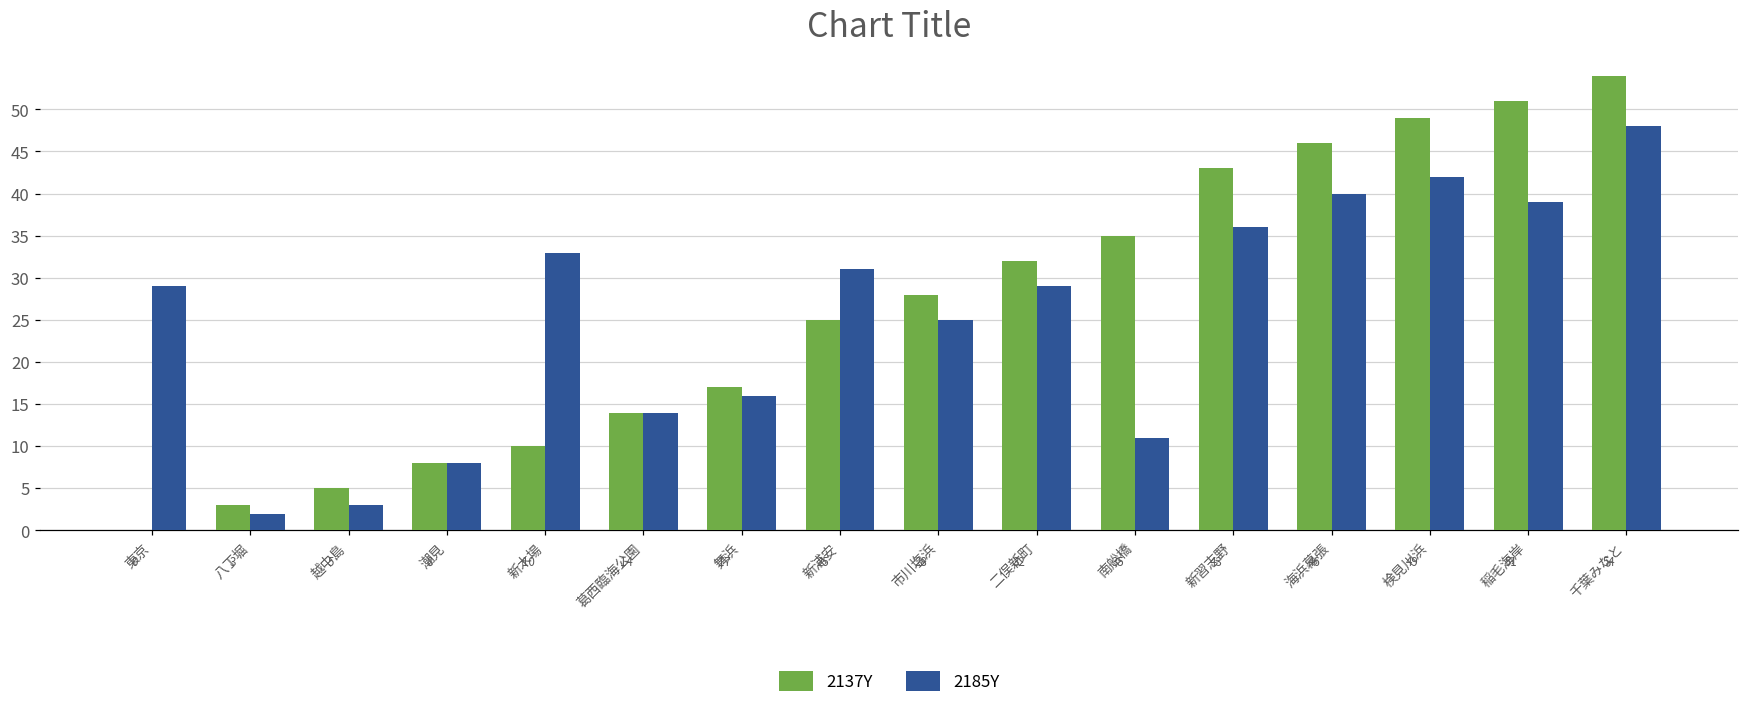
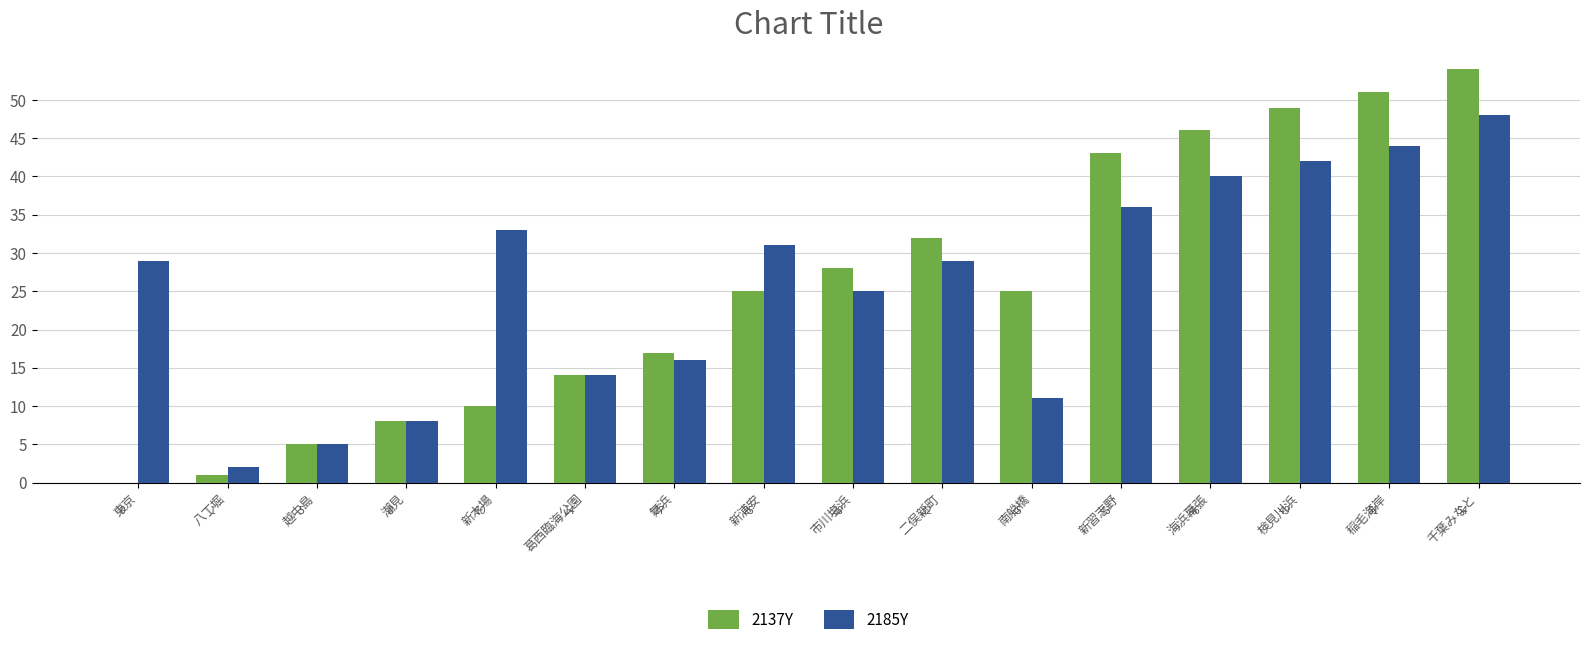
  {
    "2137Y": {
      "東京": 0,
-     "八丁堀": 3,
-     "南船橋": 35
+     "八丁堀": 1,
+     "南船橋": 25
    },
    "2185Y": {
      "東京": 29,
      "八丁堀": 2,
-     "越中島": 3,
+     "越中島": 5,
      "潮見": 8,
      "新木場": 33,
      "葛西臨海公園": 14,
      "舞浜": 16,
      "新浦安": 31,
      "市川塩浜": 25,
      "二俣新町": 29,
      "南船橋": 11,
      "新習志野": 36,
      "海浜幕張": 40,
      "検見川浜": 42,
-     "稲毛海岸": 39,
+     "稲毛海岸": 44,
      "千葉みなと": 48
    }
  }
